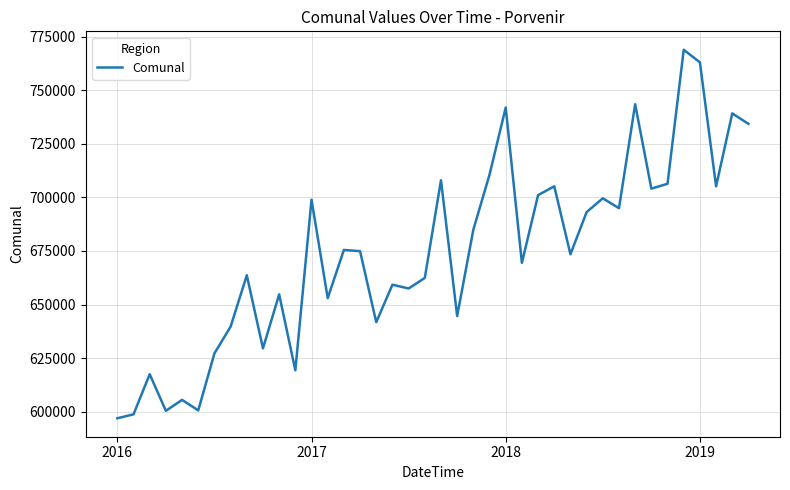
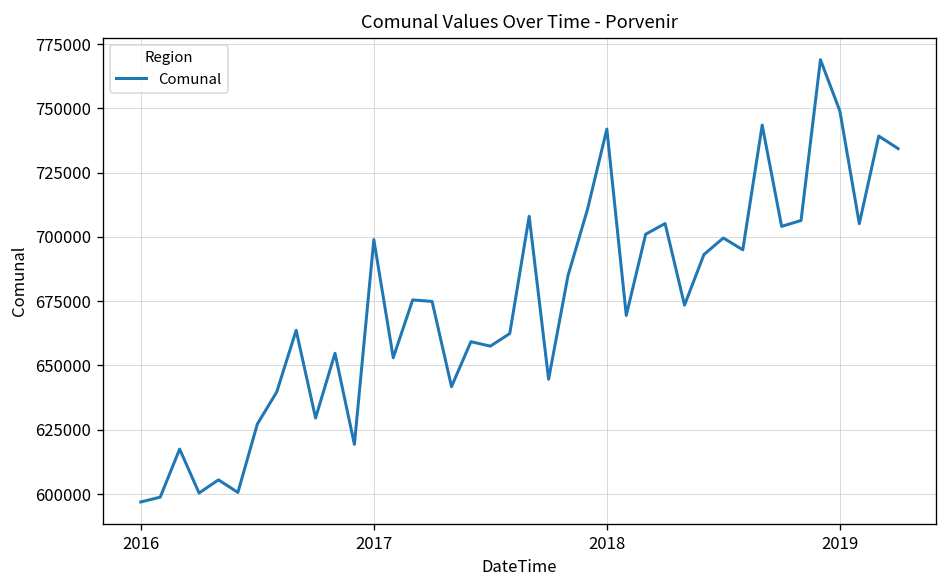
  {
    "2016": 597000,
    "2017": 699000,
    "2018": 742000,
-   "2019": 763000
+   "2019": 749000
  }
